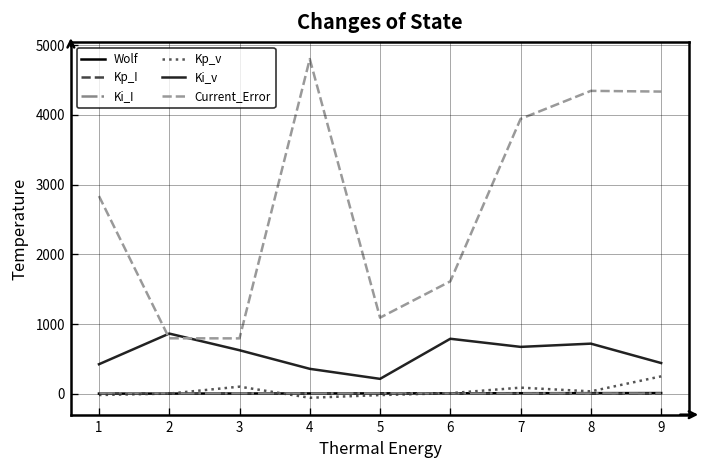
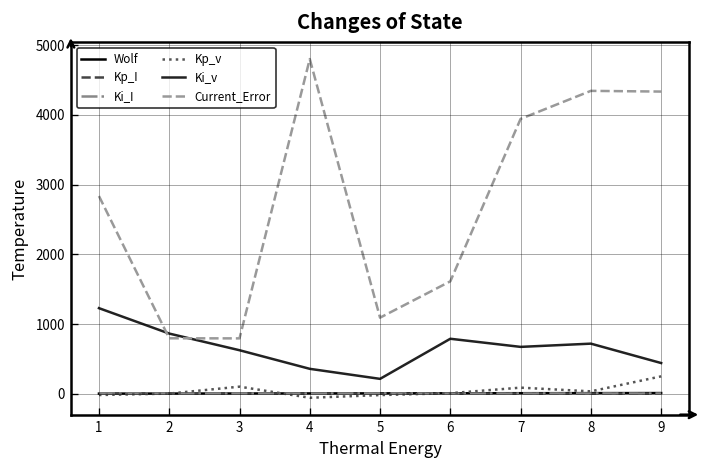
  {
    "Kp_v": {
      "3": 100,
      "4": -100,
      "7": 100,
      "9": 200
    },
    "Ki_v": {
-     "1": 400,
+     "1": 1200,
      "2": 900,
      "3": 600,
      "4": 400,
      "5": 200,
      "6": 800,
      "7": 700,
      "8": 700,
      "9": 400
    }
  }
